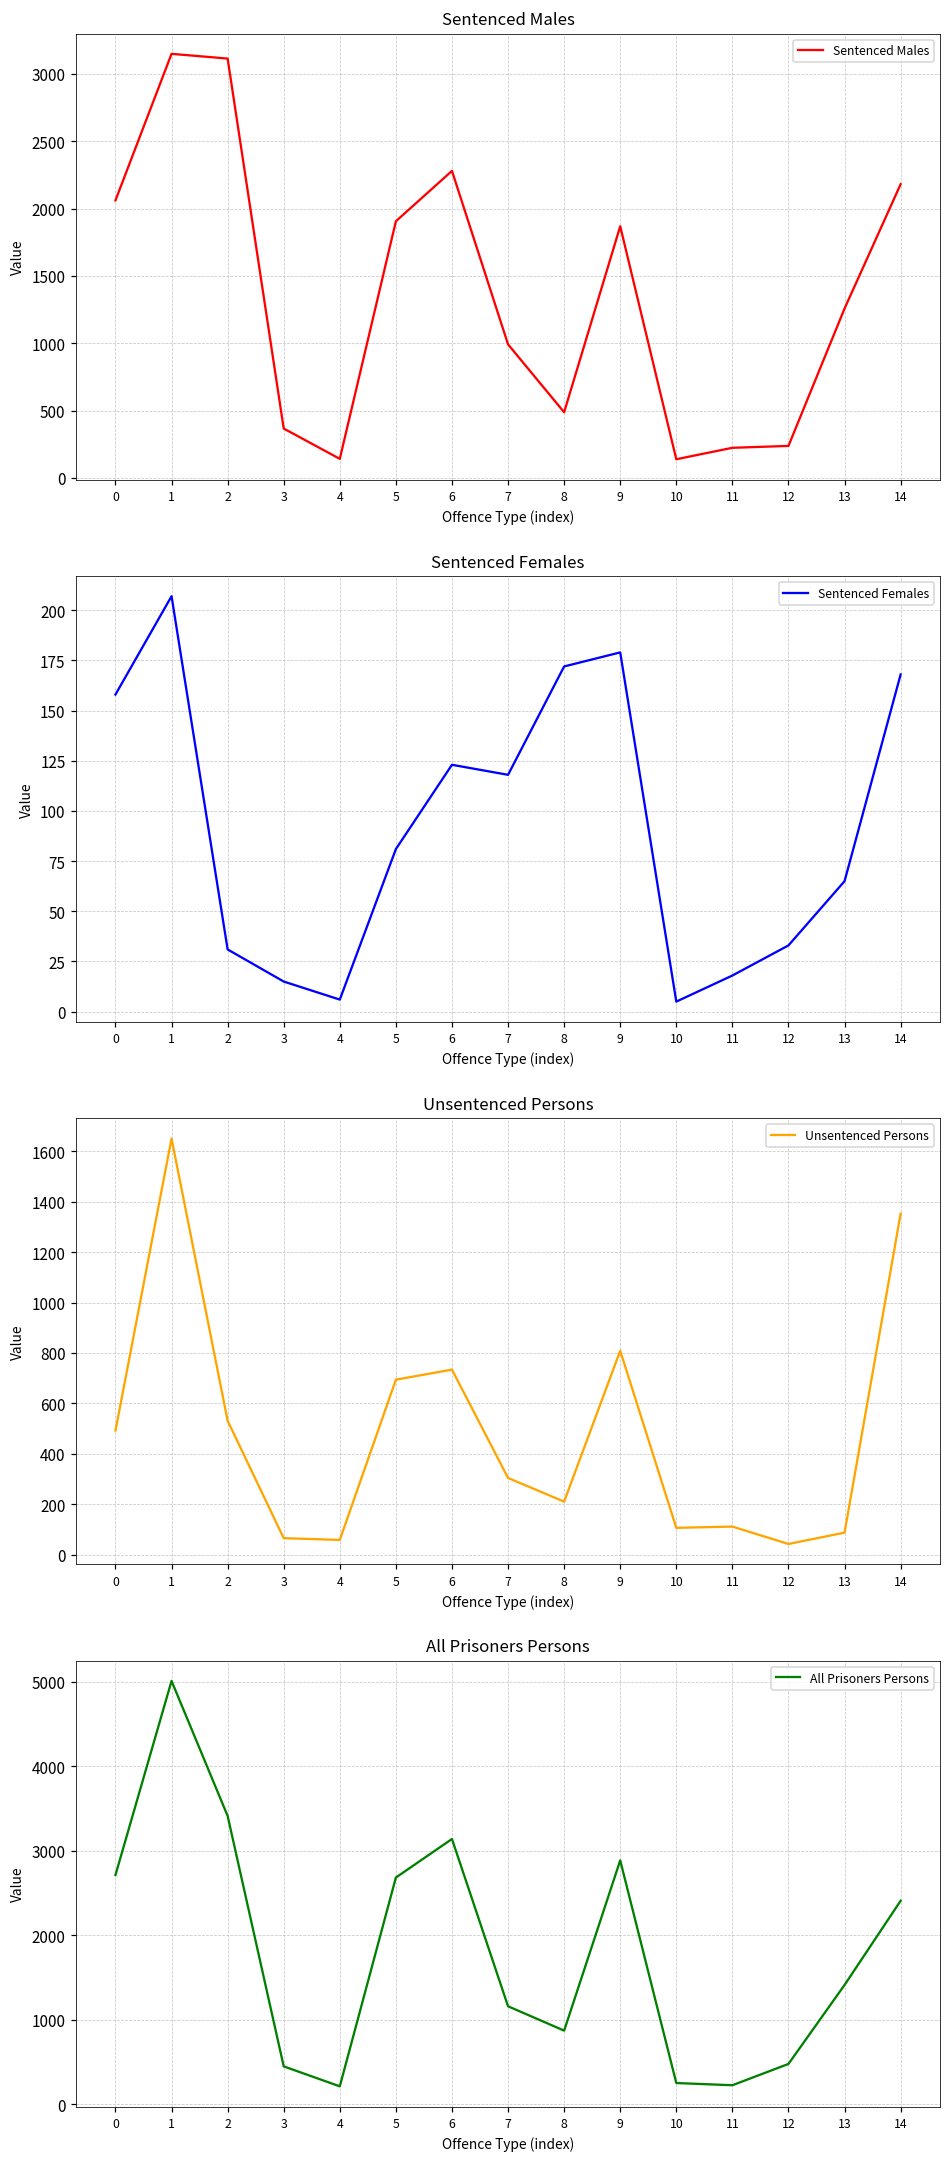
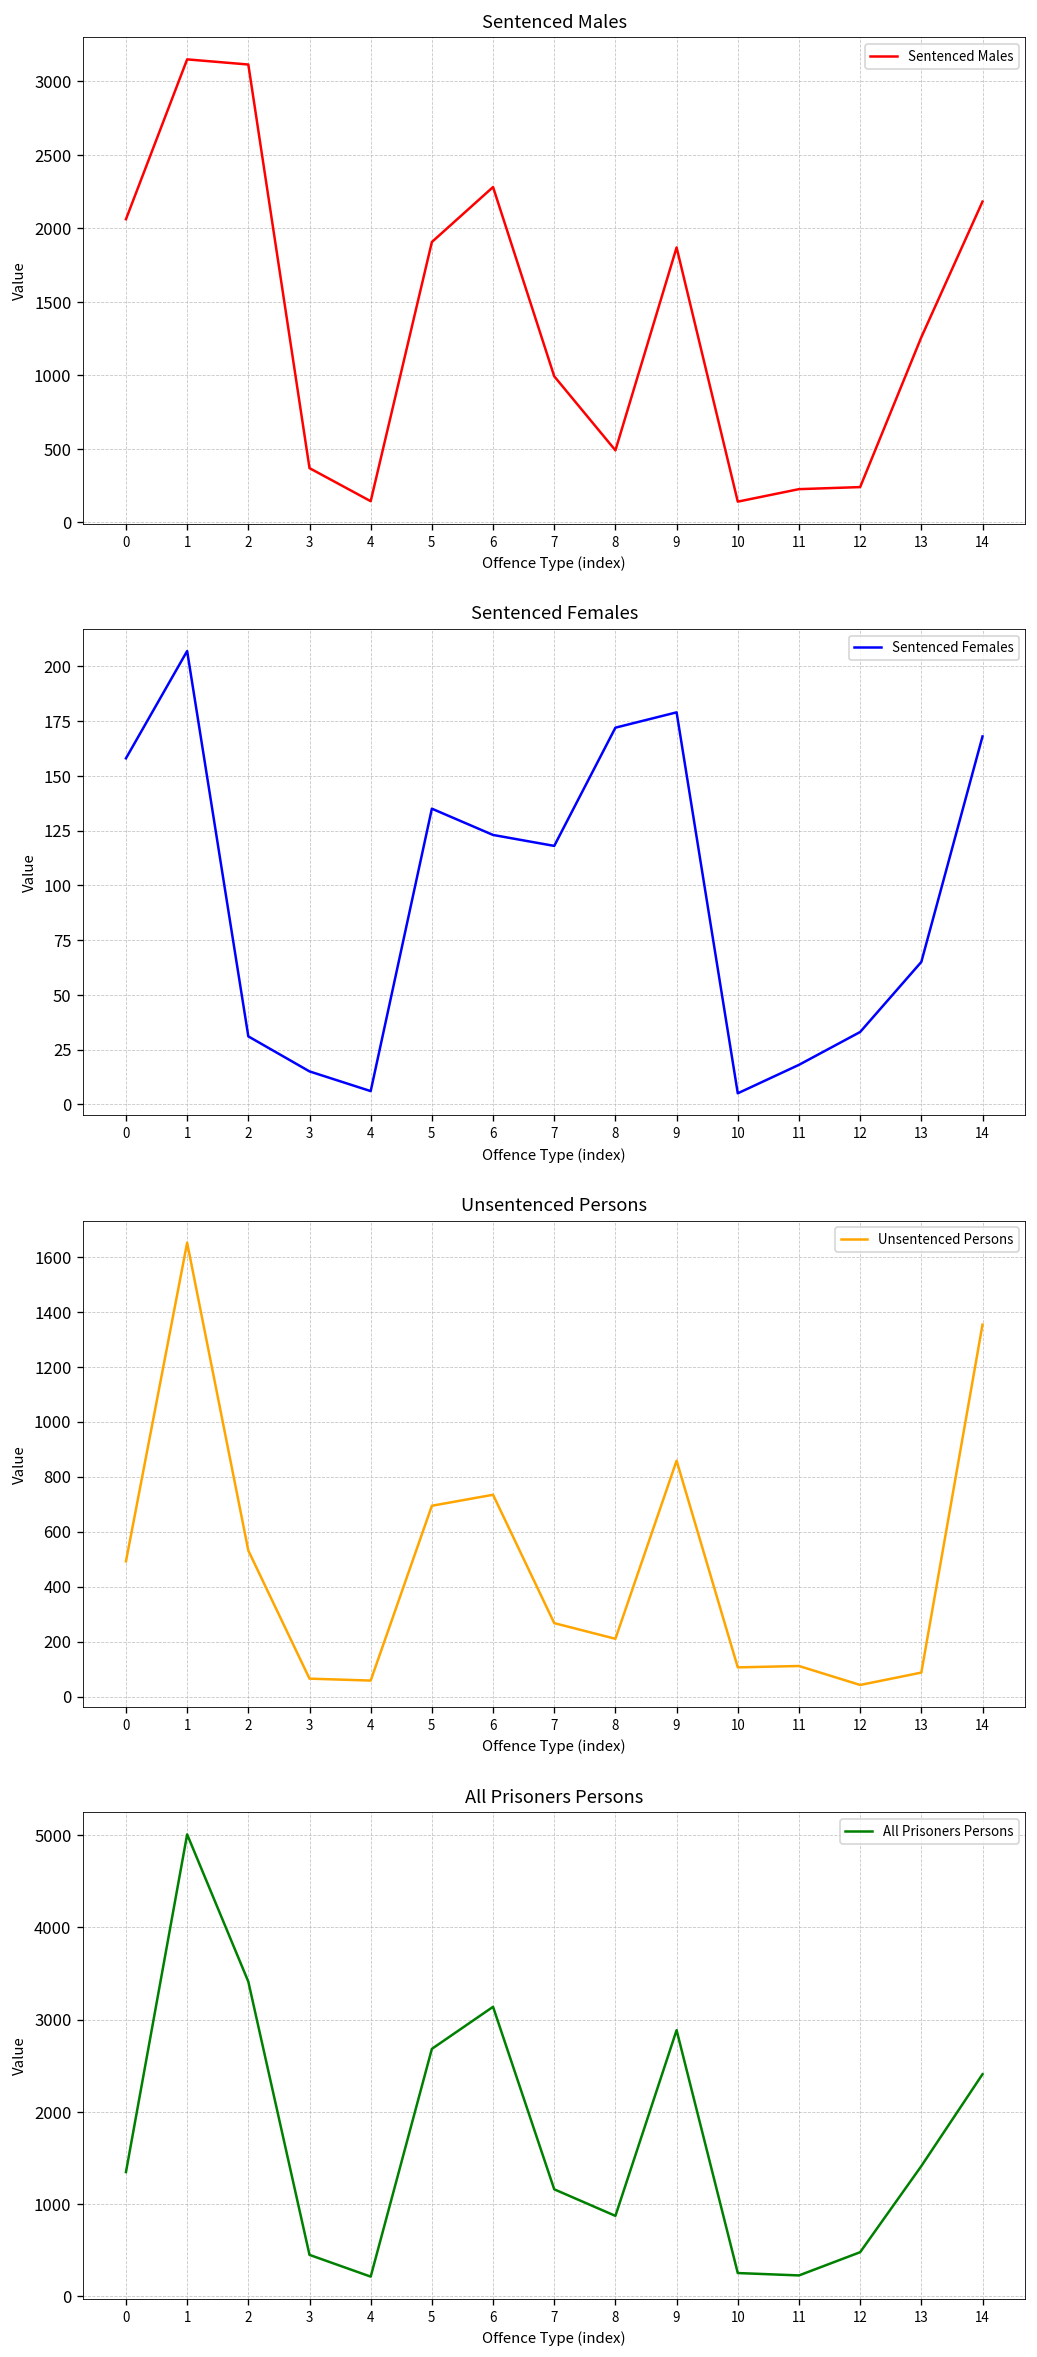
  {
    "Sentenced Males": {
      "0": 2060,
      "1": 3150,
      "2": 3120,
      "3": 370,
      "4": 140,
      "5": 1910,
      "6": 2280,
      "7": 990,
      "8": 490,
      "9": 1870,
      "10": 140,
      "11": 230,
      "12": 240,
      "13": 1260,
      "14": 2180
    },
    "Sentenced Females": {
      "0": 158,
      "1": 207,
      "2": 31,
      "3": 15,
      "4": 6,
-     "5": 81,
+     "5": 135,
      "6": 123,
      "7": 118,
      "8": 172,
      "9": 179,
      "10": 5,
      "11": 18,
      "12": 33,
      "13": 65,
      "14": 168
    },
    "Unsentenced Persons": {
      "0": 490,
      "1": 1650,
      "2": 530,
      "3": 70,
      "4": 60,
      "5": 690,
      "6": 730,
-     "7": 300,
+     "7": 270,
      "8": 210,
-     "9": 810,
+     "9": 860,
      "10": 110,
      "11": 110,
      "12": 40,
      "13": 90,
      "14": 1350
    },
    "All Prisoners Persons": {
-     "0": 2700,
+     "0": 1300,
      "1": 5000,
      "2": 3400,
      "3": 400,
      "4": 200,
      "5": 2700,
      "6": 3100,
      "7": 1200,
      "8": 900,
      "9": 2900,
      "10": 300,
      "11": 200,
      "12": 500,
      "13": 1400,
      "14": 2400
    }
  }
